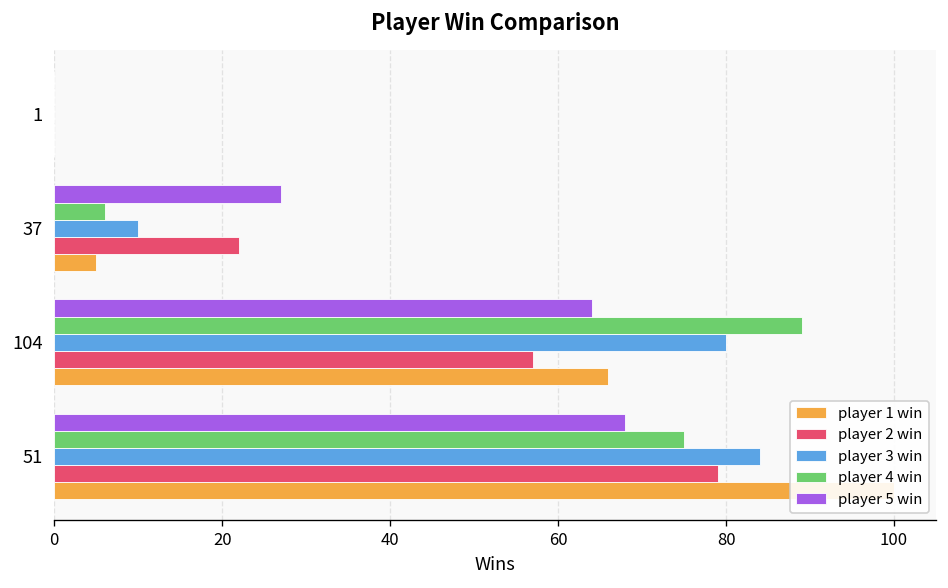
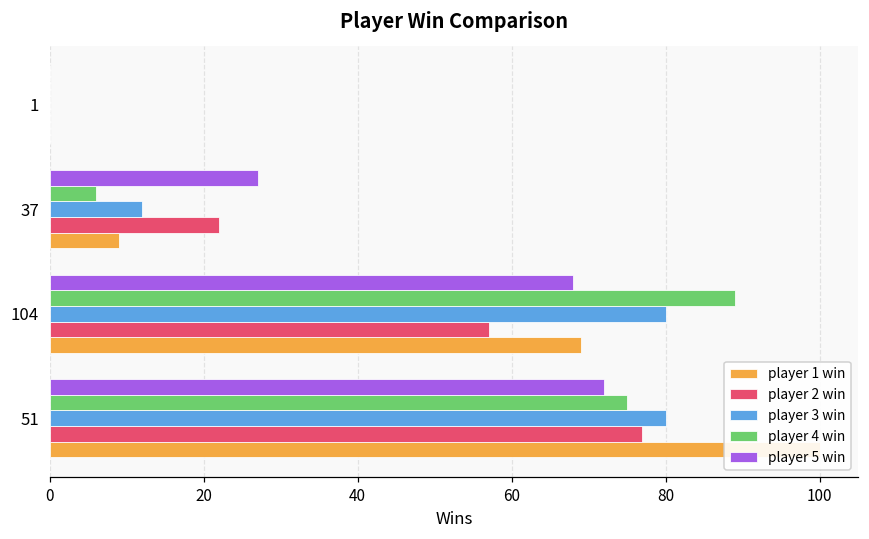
  {
    "player 1 win": {
      "1": 0,
-     "37": 5,
-     "104": 66
+     "37": 9,
+     "104": 69
    },
    "player 2 win": {
      "1": 0,
      "37": 22,
      "104": 57,
-     "51": 79
+     "51": 77
    },
    "player 3 win": {
      "1": 0,
-     "37": 10,
+     "37": 12,
      "104": 80,
-     "51": 84
+     "51": 80
    },
    "player 4 win": {
      "1": 0,
      "37": 6,
      "104": 89,
      "51": 75
    },
    "player 5 win": {
      "1": 0,
      "37": 27,
-     "104": 64,
-     "51": 68
+     "104": 68,
+     "51": 72
    }
  }
